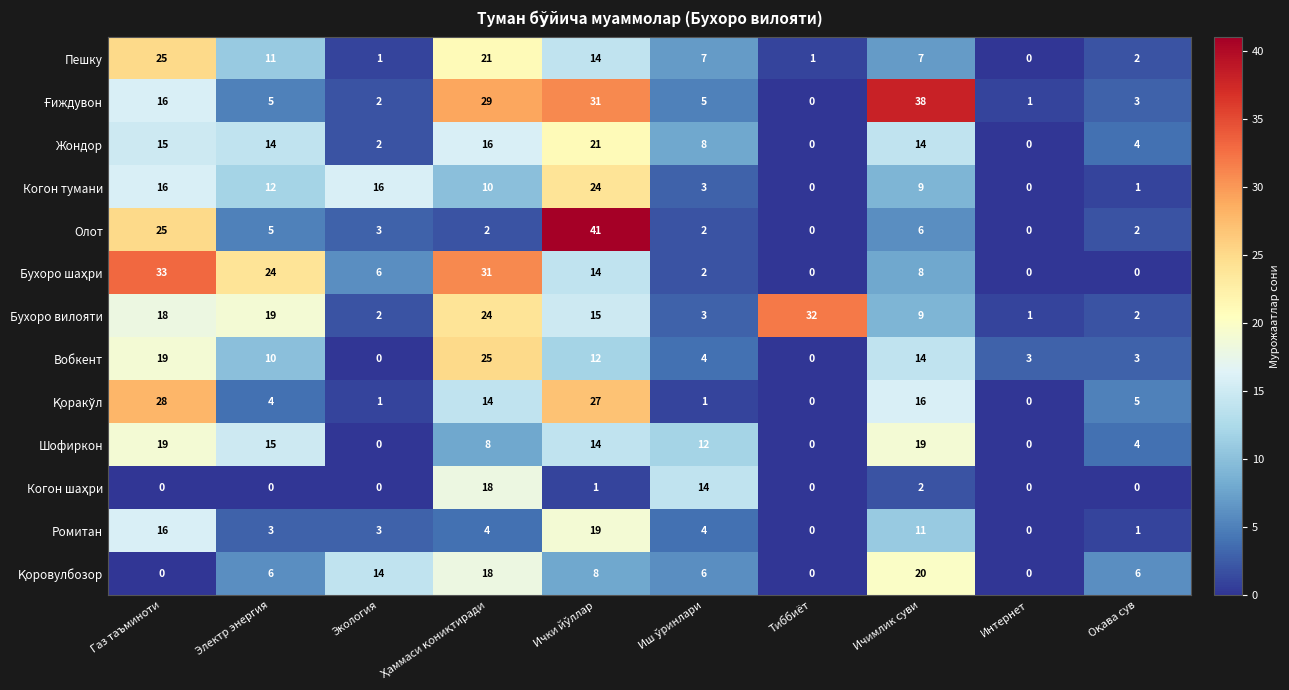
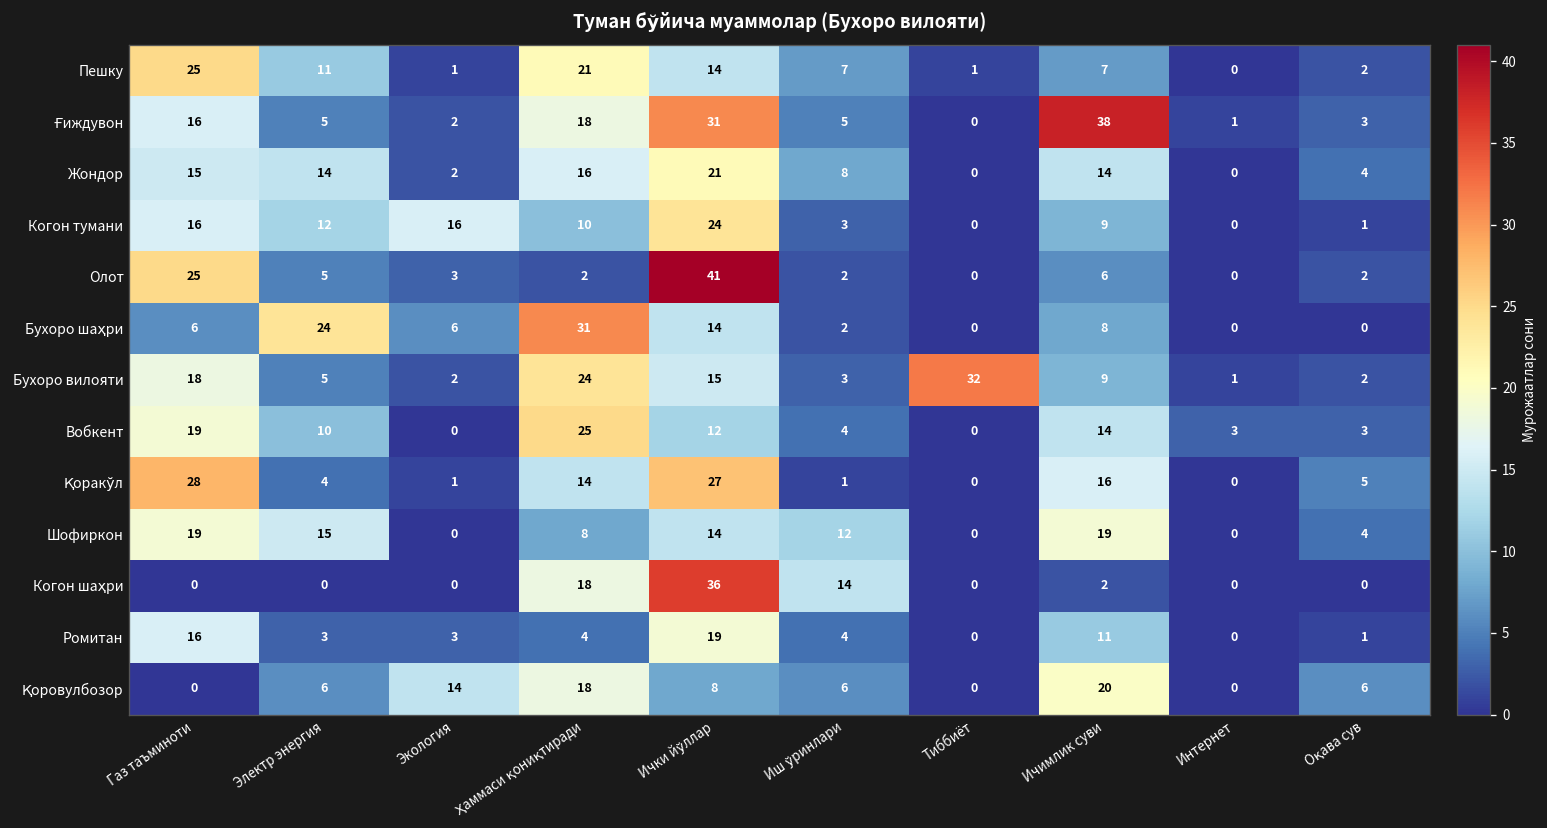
  {
    "Пешку": {
      "Газ таъминоти": 25,
      "Электр энергия": 11,
      "Экология": 1,
      "Ҳаммаси қониқтиради": 21,
      "Ички йўллар": 14,
      "Иш ўринлари": 7,
      "Тиббиёт": 1,
      "Ичимлик суви": 7,
      "Интернет": 0,
      "Оқава сув": 2
    },
    "Ғиждувон": {
      "Газ таъминоти": 16,
      "Электр энергия": 5,
      "Экология": 2,
-     "Ҳаммаси қониқтиради": 29,
+     "Ҳаммаси қониқтиради": 18,
      "Ички йўллар": 31,
      "Иш ўринлари": 5,
      "Тиббиёт": 0,
      "Ичимлик суви": 38,
      "Интернет": 1,
      "Оқава сув": 3
    },
    "Жондор": {
      "Газ таъминоти": 15,
      "Электр энергия": 14,
      "Экология": 2,
      "Ҳаммаси қониқтиради": 16,
      "Ички йўллар": 21,
      "Иш ўринлари": 8,
      "Тиббиёт": 0,
      "Ичимлик суви": 14,
      "Интернет": 0,
      "Оқава сув": 4
    },
    "Когон тумани": {
      "Газ таъминоти": 16,
      "Электр энергия": 12,
      "Экология": 16,
      "Ҳаммаси қониқтиради": 10,
      "Ички йўллар": 24,
      "Иш ўринлари": 3,
      "Тиббиёт": 0,
      "Ичимлик суви": 9,
      "Интернет": 0,
      "Оқава сув": 1
    },
    "Олот": {
      "Газ таъминоти": 25,
      "Электр энергия": 5,
      "Экология": 3,
      "Ҳаммаси қониқтиради": 2,
      "Ички йўллар": 41,
      "Иш ўринлари": 2,
      "Тиббиёт": 0,
      "Ичимлик суви": 6,
      "Интернет": 0,
      "Оқава сув": 2
    },
    "Бухоро шаҳри": {
-     "Газ таъминоти": 33,
+     "Газ таъминоти": 6,
      "Электр энергия": 24,
      "Экология": 6,
      "Ҳаммаси қониқтиради": 31,
      "Ички йўллар": 14,
      "Иш ўринлари": 2,
      "Тиббиёт": 0,
      "Ичимлик суви": 8,
      "Интернет": 0,
      "Оқава сув": 0
    },
    "Бухоро вилояти": {
      "Газ таъминоти": 18,
-     "Электр энергия": 19,
+     "Электр энергия": 5,
      "Экология": 2,
      "Ҳаммаси қониқтиради": 24,
      "Ички йўллар": 15,
      "Иш ўринлари": 3,
      "Тиббиёт": 32,
      "Ичимлик суви": 9,
      "Интернет": 1,
      "Оқава сув": 2
    },
    "Вобкент": {
      "Газ таъминоти": 19,
      "Электр энергия": 10,
      "Экология": 0,
      "Ҳаммаси қониқтиради": 25,
      "Ички йўллар": 12,
      "Иш ўринлари": 4,
      "Тиббиёт": 0,
      "Ичимлик суви": 14,
      "Интернет": 3,
      "Оқава сув": 3
    },
    "Қоракўл": {
      "Газ таъминоти": 28,
      "Электр энергия": 4,
      "Экология": 1,
      "Ҳаммаси қониқтиради": 14,
      "Ички йўллар": 27,
      "Иш ўринлари": 1,
      "Тиббиёт": 0,
      "Ичимлик суви": 16,
      "Интернет": 0,
      "Оқава сув": 5
    },
    "Шофиркон": {
      "Газ таъминоти": 19,
      "Электр энергия": 15,
      "Экология": 0,
      "Ҳаммаси қониқтиради": 8,
      "Ички йўллар": 14,
      "Иш ўринлари": 12,
      "Тиббиёт": 0,
      "Ичимлик суви": 19,
      "Интернет": 0,
      "Оқава сув": 4
    },
    "Когон шаҳри": {
      "Газ таъминоти": 0,
      "Электр энергия": 0,
      "Экология": 0,
      "Ҳаммаси қониқтиради": 18,
-     "Ички йўллар": 1,
+     "Ички йўллар": 36,
      "Иш ўринлари": 14,
      "Тиббиёт": 0,
      "Ичимлик суви": 2,
      "Интернет": 0,
      "Оқава сув": 0
    },
    "Ромитан": {
      "Газ таъминоти": 16,
      "Электр энергия": 3,
      "Экология": 3,
      "Ҳаммаси қониқтиради": 4,
      "Ички йўллар": 19,
      "Иш ўринлари": 4,
      "Тиббиёт": 0,
      "Ичимлик суви": 11,
      "Интернет": 0,
      "Оқава сув": 1
    },
    "Қоровулбозор": {
      "Газ таъминоти": 0,
      "Электр энергия": 6,
      "Экология": 14,
      "Ҳаммаси қониқтиради": 18,
      "Ички йўллар": 8,
      "Иш ўринлари": 6,
      "Тиббиёт": 0,
      "Ичимлик суви": 20,
      "Интернет": 0,
      "Оқава сув": 6
    }
  }
